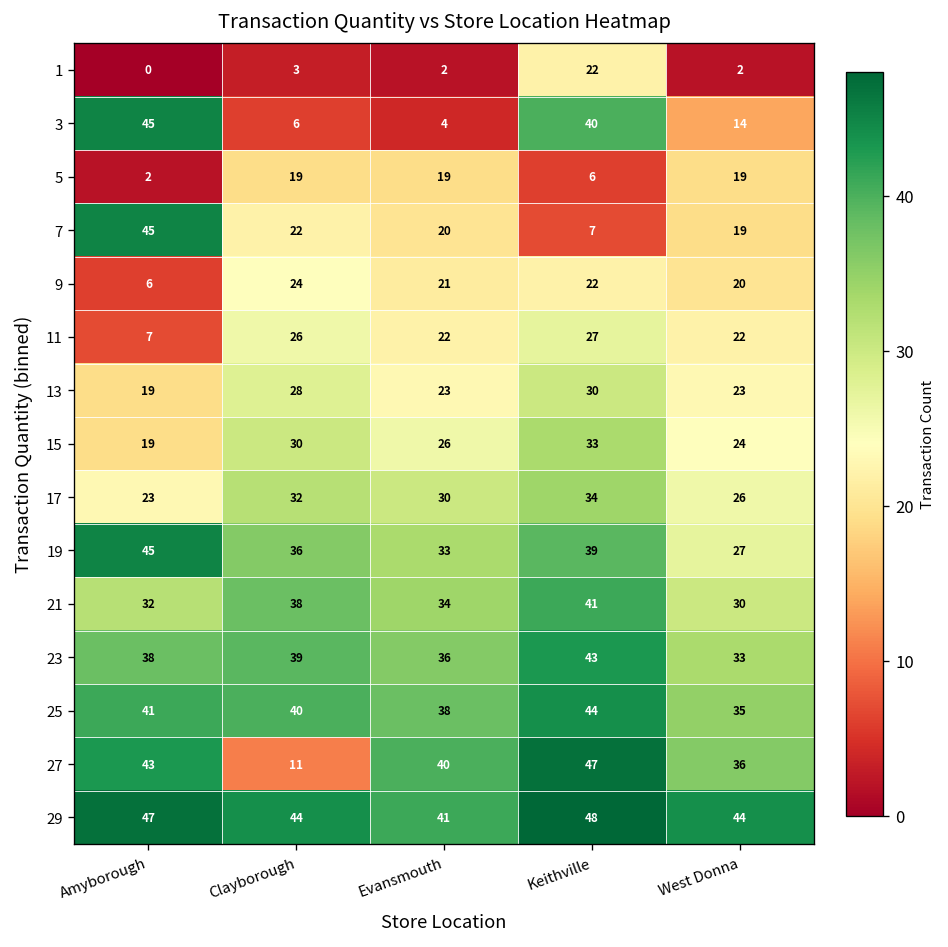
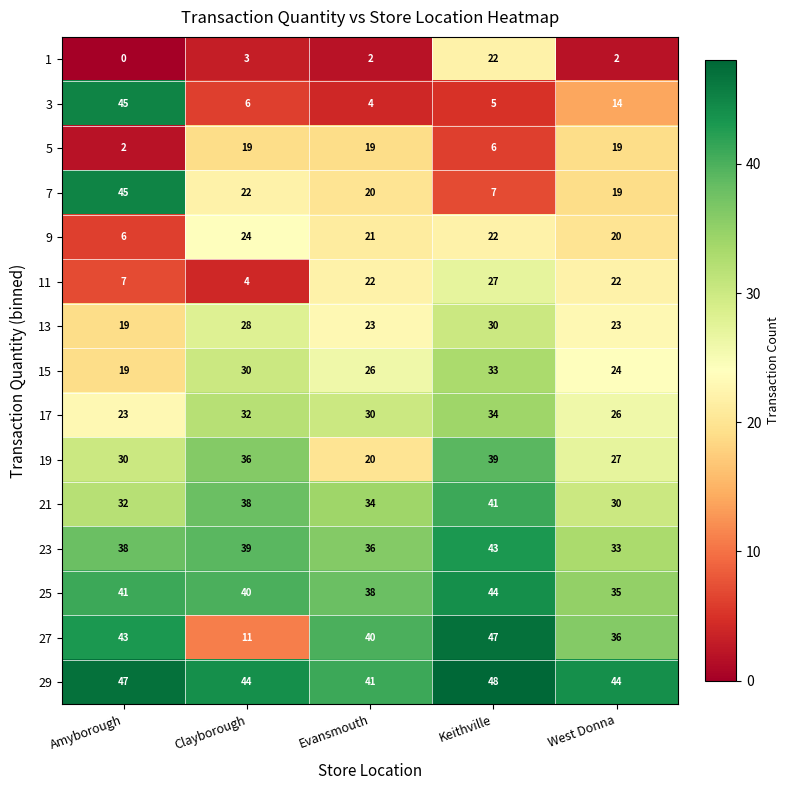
  {
    "1": {
      "Amyborough": 0,
      "Clayborough": 3,
      "Evansmouth": 2,
      "Keithville": 22,
      "West Donna": 2
    },
    "3": {
      "Amyborough": 45,
      "Clayborough": 6,
      "Evansmouth": 4,
-     "Keithville": 40,
+     "Keithville": 5,
      "West Donna": 14
    },
    "5": {
      "Amyborough": 2,
      "Clayborough": 19,
      "Evansmouth": 19,
      "Keithville": 6,
      "West Donna": 19
    },
    "7": {
      "Amyborough": 45,
      "Clayborough": 22,
      "Evansmouth": 20,
      "Keithville": 7,
      "West Donna": 19
    },
    "9": {
      "Amyborough": 6,
      "Clayborough": 24,
      "Evansmouth": 21,
      "Keithville": 22,
      "West Donna": 20
    },
    "11": {
      "Amyborough": 7,
-     "Clayborough": 26,
+     "Clayborough": 4,
      "Evansmouth": 22,
      "Keithville": 27,
      "West Donna": 22
    },
    "13": {
      "Amyborough": 19,
      "Clayborough": 28,
      "Evansmouth": 23,
      "Keithville": 30,
      "West Donna": 23
    },
    "15": {
      "Amyborough": 19,
      "Clayborough": 30,
      "Evansmouth": 26,
      "Keithville": 33,
      "West Donna": 24
    },
    "17": {
      "Amyborough": 23,
      "Clayborough": 32,
      "Evansmouth": 30,
      "Keithville": 34,
      "West Donna": 26
    },
    "19": {
-     "Amyborough": 45,
+     "Amyborough": 30,
      "Clayborough": 36,
-     "Evansmouth": 33,
+     "Evansmouth": 20,
      "Keithville": 39,
      "West Donna": 27
    },
    "21": {
      "Amyborough": 32,
      "Clayborough": 38,
      "Evansmouth": 34,
      "Keithville": 41,
      "West Donna": 30
    },
    "23": {
      "Amyborough": 38,
      "Clayborough": 39,
      "Evansmouth": 36,
      "Keithville": 43,
      "West Donna": 33
    },
    "25": {
      "Amyborough": 41,
      "Clayborough": 40,
      "Evansmouth": 38,
      "Keithville": 44,
      "West Donna": 35
    },
    "27": {
      "Amyborough": 43,
      "Clayborough": 11,
      "Evansmouth": 40,
      "Keithville": 47,
      "West Donna": 36
    },
    "29": {
      "Amyborough": 47,
      "Clayborough": 44,
      "Evansmouth": 41,
      "Keithville": 48,
      "West Donna": 44
    }
  }
